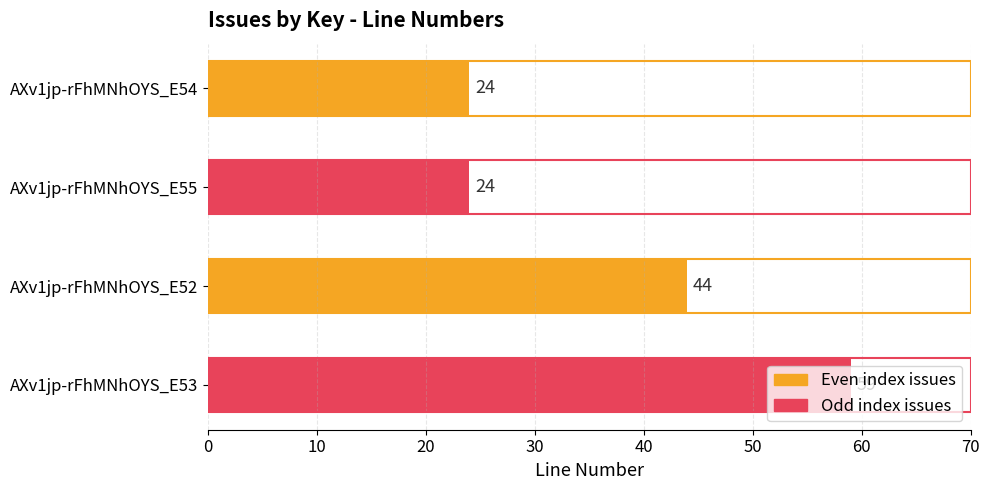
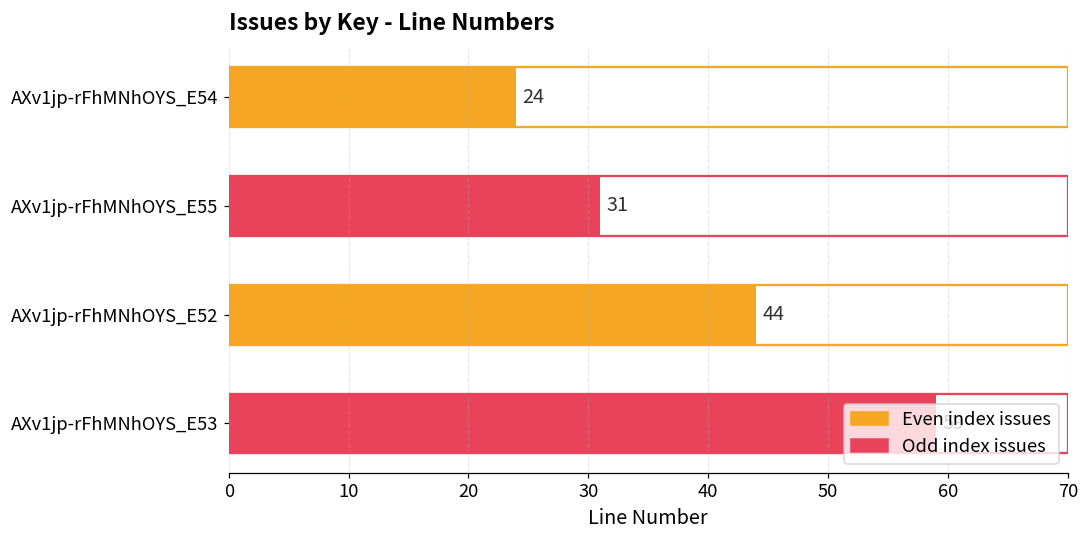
  {
    "AXv1jp-rFhMNhOYS_E54": 24,
-   "AXv1jp-rFhMNhOYS_E55": 24,
+   "AXv1jp-rFhMNhOYS_E55": 31,
    "AXv1jp-rFhMNhOYS_E52": 44
  }
